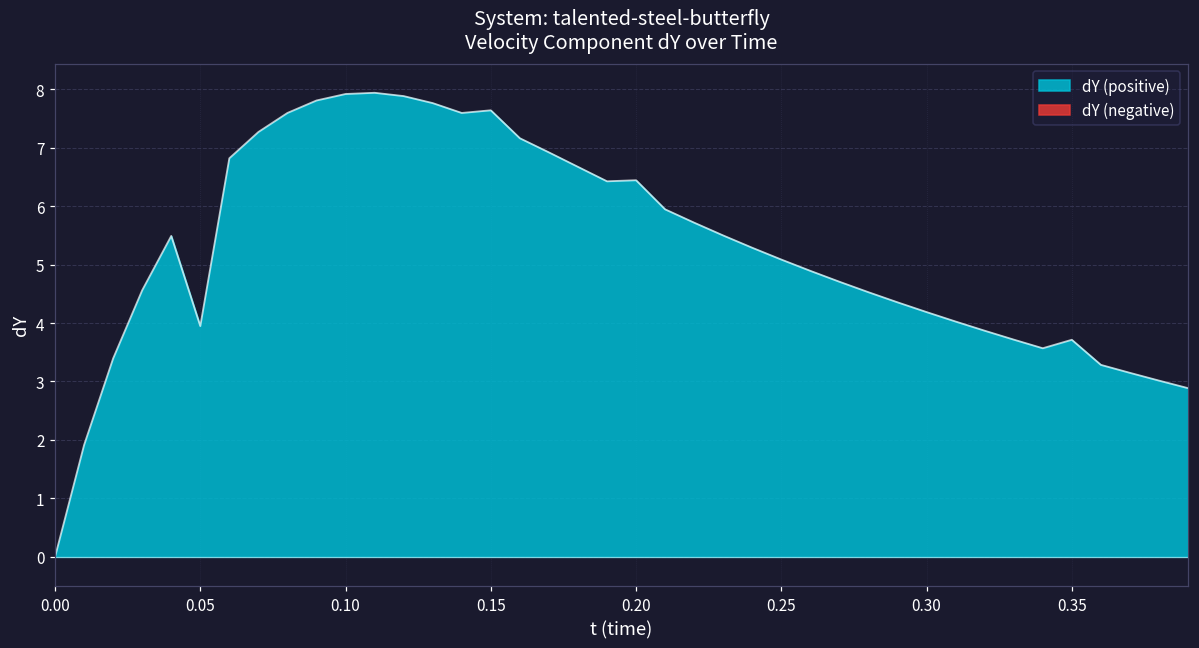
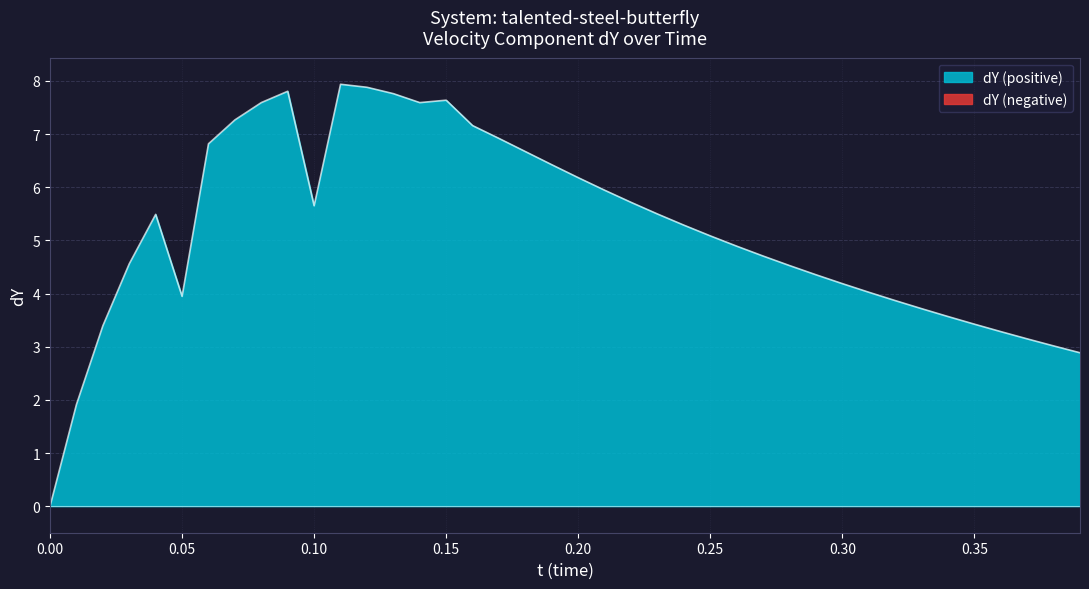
  {
    "0.00": 0.0,
    "0.05": 3.9,
-   "0.10": 7.9,
+   "0.10": 5.7,
    "0.15": 7.6,
-   "0.20": 6.4,
+   "0.20": 6.2,
    "0.25": 5.1,
    "0.30": 4.2,
-   "0.35": 3.7
+   "0.35": 3.4
  }
